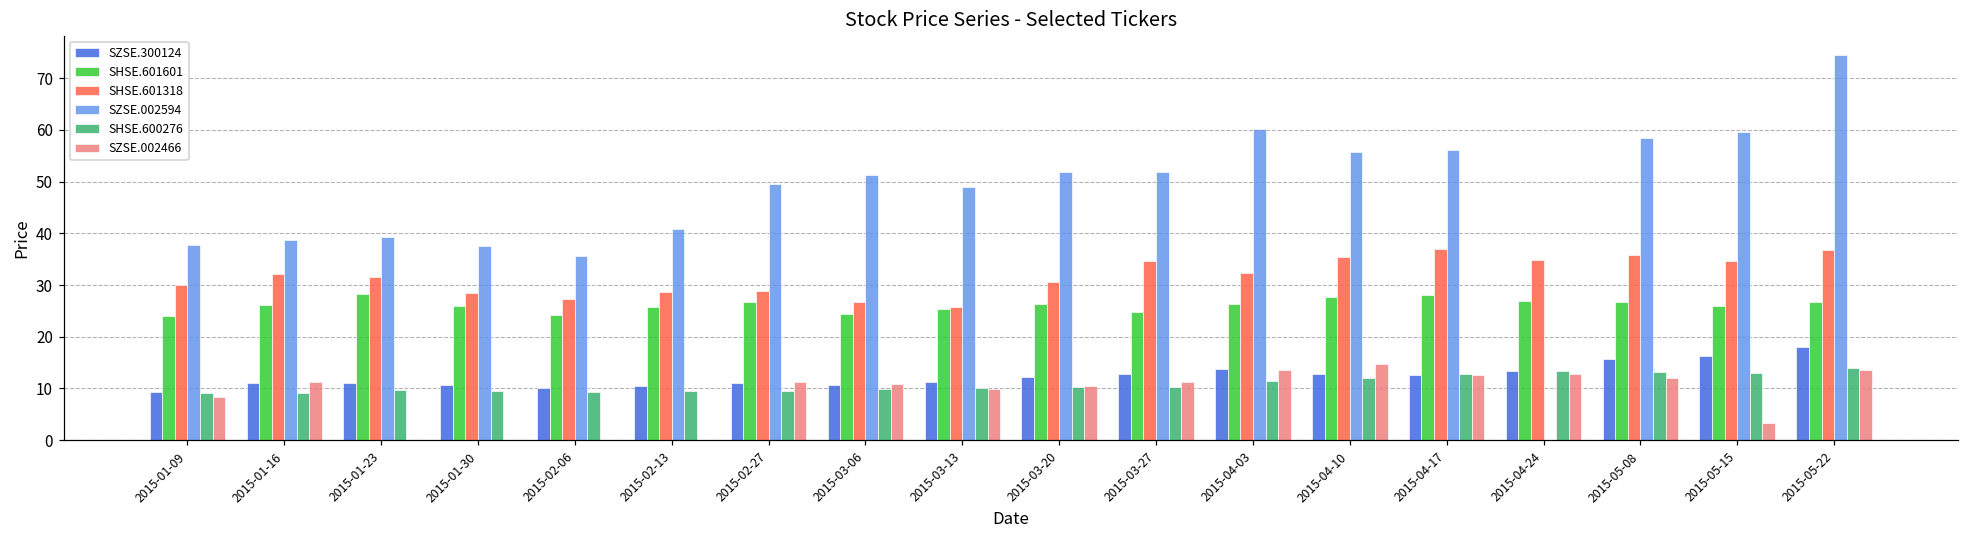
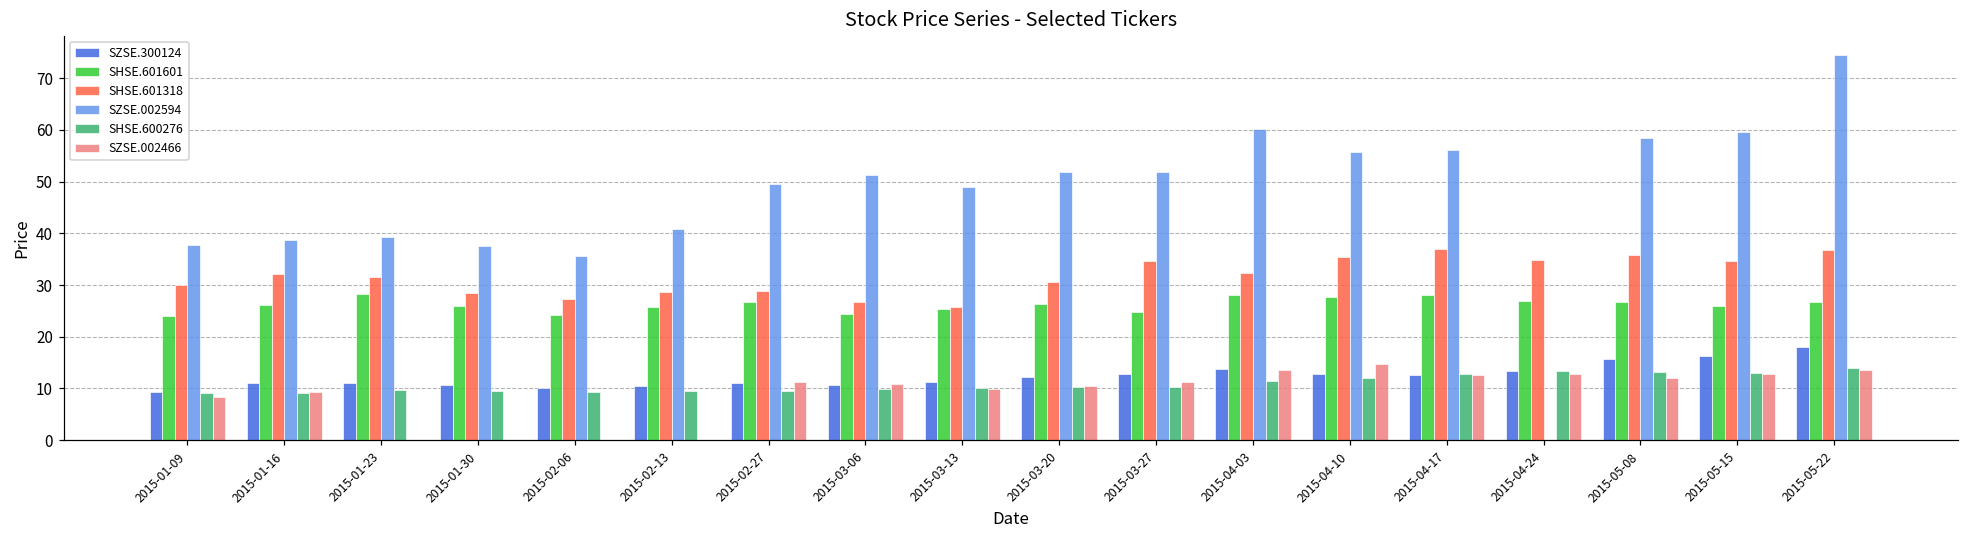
  {
    "SHSE.601601": {
      "2015-01-09": 24,
      "2015-01-16": 26,
      "2015-01-23": 28,
      "2015-01-30": 26,
      "2015-02-06": 24,
      "2015-02-13": 26,
      "2015-02-27": 27,
      "2015-03-06": 24,
      "2015-03-13": 25,
      "2015-03-20": 26,
      "2015-03-27": 25,
-     "2015-04-03": 26,
+     "2015-04-03": 28,
      "2015-04-10": 28,
      "2015-04-17": 28,
      "2015-04-24": 27,
      "2015-05-08": 27,
      "2015-05-15": 26,
      "2015-05-22": 27
    },
    "SHSE.601318": {
      "2015-01-09": 30,
      "2015-01-16": 32,
      "2015-01-23": 32,
      "2015-01-30": 28,
      "2015-02-06": 27,
      "2015-02-13": 29,
      "2015-02-27": 29,
      "2015-03-06": 27,
      "2015-03-13": 26,
      "2015-03-20": 31,
      "2015-03-27": 35,
      "2015-04-03": 32,
      "2015-04-10": 35,
      "2015-04-17": 37,
      "2015-04-24": 35,
      "2015-05-08": 36,
      "2015-05-15": 35,
      "2015-05-22": 37
    },
    "SHSE.600276": {
      "2015-01-09": 9,
      "2015-01-16": 9,
      "2015-01-23": 10,
      "2015-01-30": 9,
      "2015-02-06": 9,
      "2015-02-13": 9,
      "2015-02-27": 9,
      "2015-03-06": 10,
      "2015-03-13": 10,
      "2015-03-20": 10,
      "2015-03-27": 10,
      "2015-04-03": 11,
      "2015-04-10": 12,
      "2015-04-17": 13,
      "2015-04-24": 13,
      "2015-05-08": 13,
      "2015-05-15": 13,
      "2015-05-22": 14
    },
    "SZSE.002466": {
      "2015-01-09": 8,
-     "2015-01-16": 11,
+     "2015-01-16": 9,
      "2015-01-23": 0,
      "2015-01-30": 0,
      "2015-02-06": 0,
      "2015-02-13": 0,
      "2015-02-27": 11,
      "2015-03-06": 11,
      "2015-03-13": 10,
      "2015-03-20": 11,
      "2015-03-27": 11,
      "2015-04-03": 14,
      "2015-04-10": 15,
      "2015-04-17": 13,
      "2015-04-24": 13,
      "2015-05-08": 12,
-     "2015-05-15": 3,
+     "2015-05-15": 13,
      "2015-05-22": 14
    }
  }
